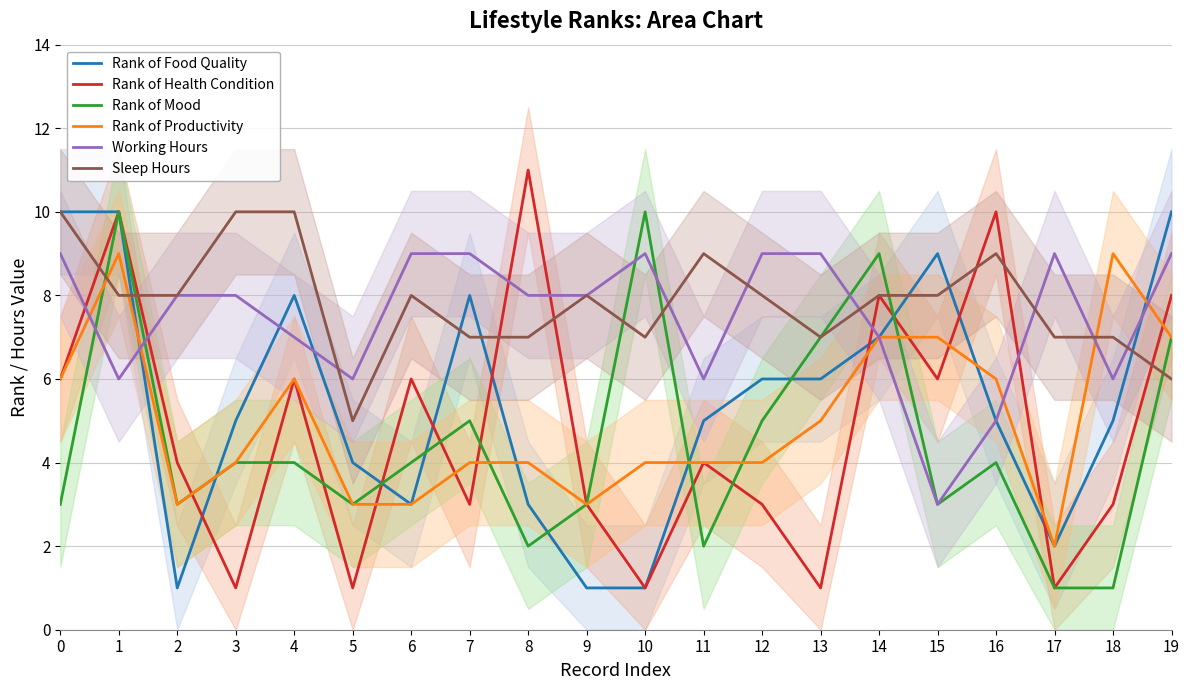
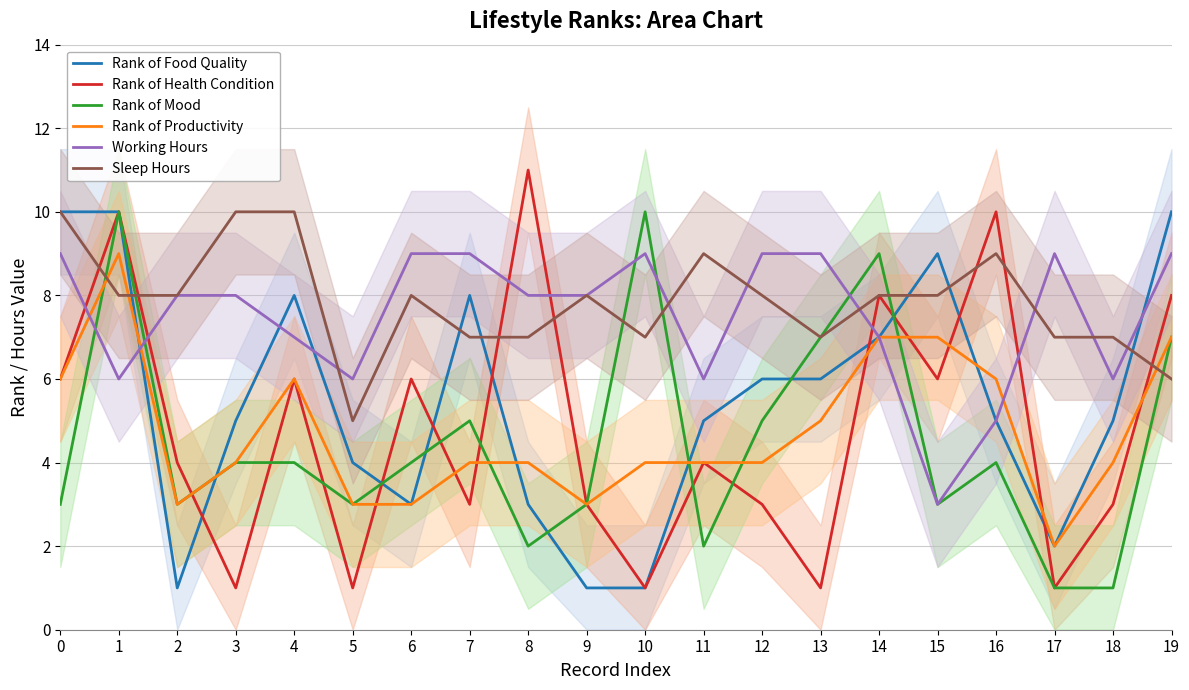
  {
    "Rank of Food Quality": {
      "2": 1,
      "3": 5,
      "4": 8,
      "5": 4,
      "7": 8,
      "8": 3,
      "9": 1,
      "11": 5,
      "12": 6,
      "13": 6,
      "15": 9,
      "18": 5,
      "19": 10
    },
    "Rank of Health Condition": {
      "2": 4,
      "3": 1,
      "5": 1,
      "6": 6,
      "7": 3,
      "8": 11,
      "12": 3,
      "13": 1,
      "15": 6,
      "16": 10,
      "18": 3,
      "19": 8
    },
    "Rank of Mood": {
      "0": 3,
      "4": 4,
      "6": 4,
      "7": 5,
      "8": 2,
      "10": 10,
      "11": 2,
      "12": 5,
      "14": 9,
      "16": 4,
      "18": 1
    },
    "Rank of Productivity": {
      "1": 9,
      "7": 4,
      "8": 4,
      "10": 4,
      "12": 4,
      "13": 5,
      "15": 7,
      "16": 6,
-     "18": 9
+     "18": 4
    },
    "Working Hours": {
      "0": 9,
      "1": 6,
      "3": 8,
      "4": 7,
      "5": 6,
      "6": 9,
      "7": 9,
      "8": 8,
      "10": 9,
      "11": 6,
      "12": 9,
      "13": 9,
      "17": 9,
      "18": 6,
      "19": 9
    },
    "Sleep Hours": {
      "1": 8,
      "3": 10,
      "4": 10,
      "5": 5,
      "6": 8,
      "7": 7,
      "8": 7,
      "10": 7,
      "11": 9,
      "12": 8,
      "15": 8,
      "16": 9,
      "17": 7,
      "18": 7,
      "19": 6
    }
  }
